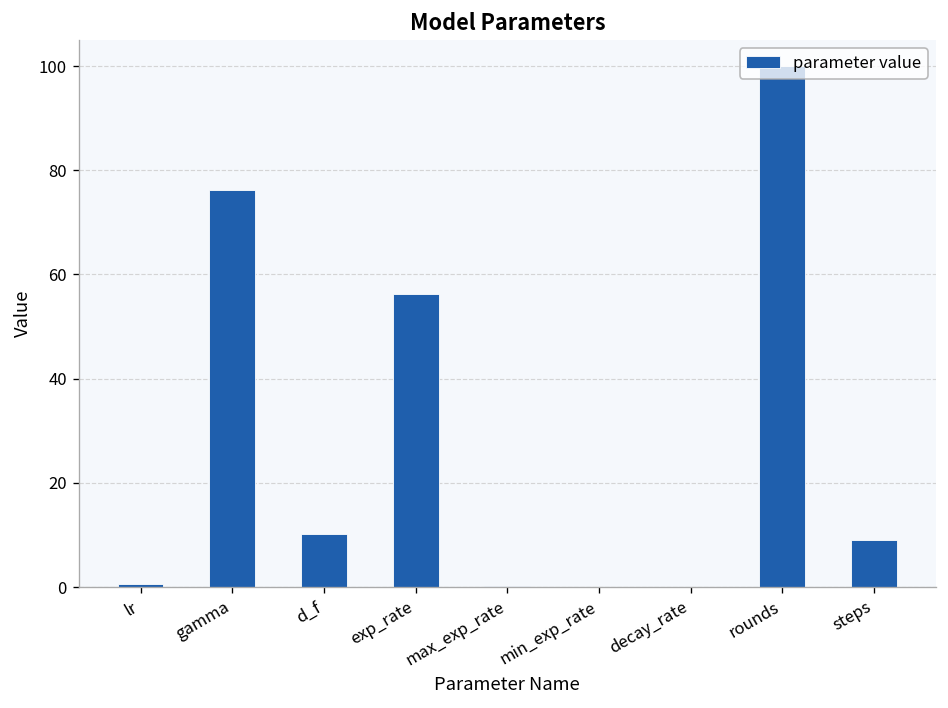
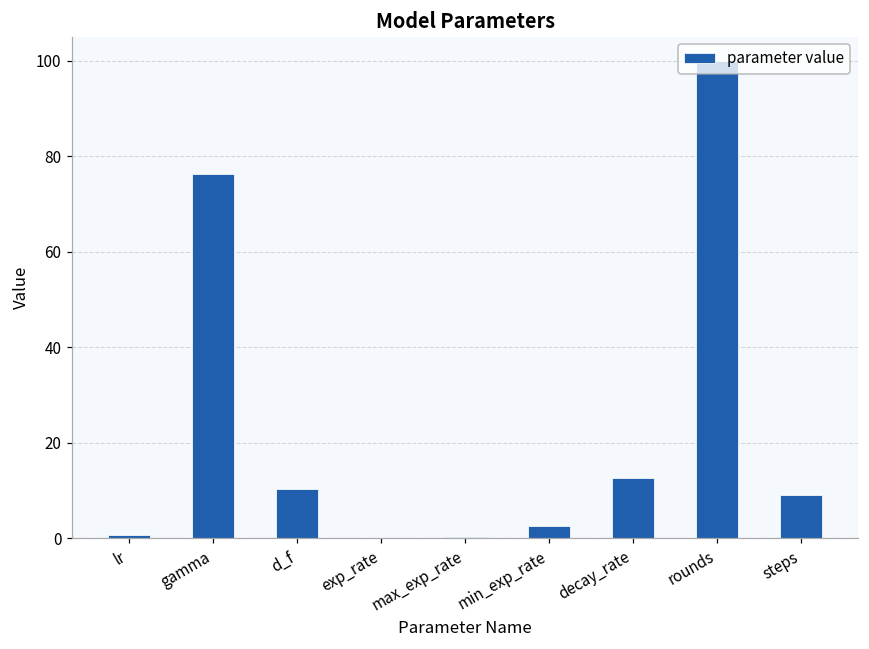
  {
    "lr": 1,
    "gamma": 76,
    "d_f": 10,
-   "exp_rate": 56,
-   "min_exp_rate": 0,
-   "decay_rate": 0,
+   "exp_rate": 0,
+   "min_exp_rate": 3,
+   "decay_rate": 13,
    "steps": 9
  }
